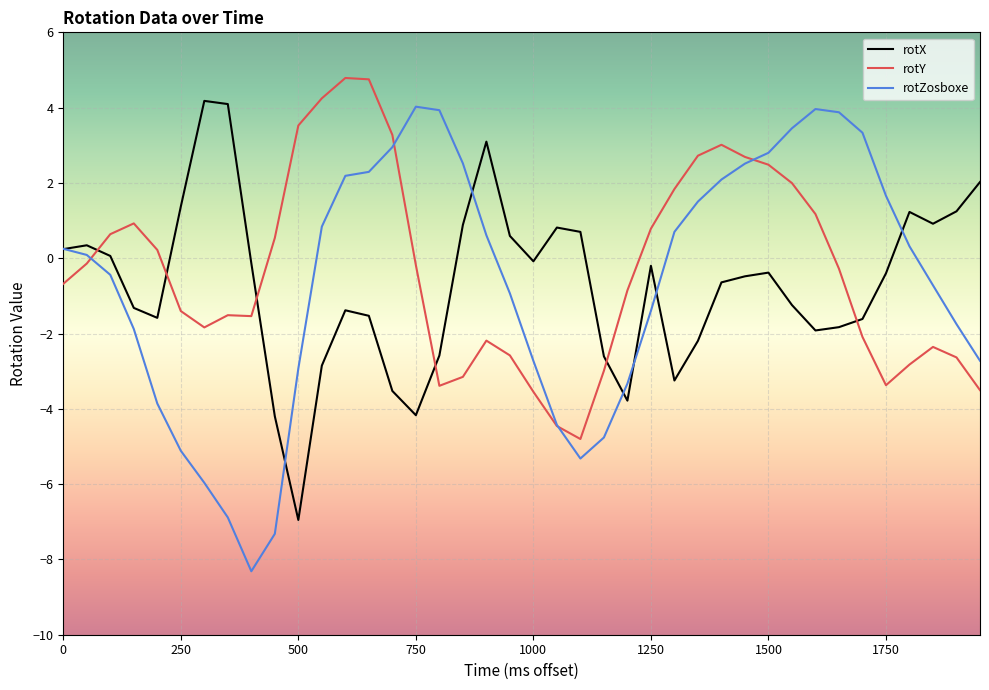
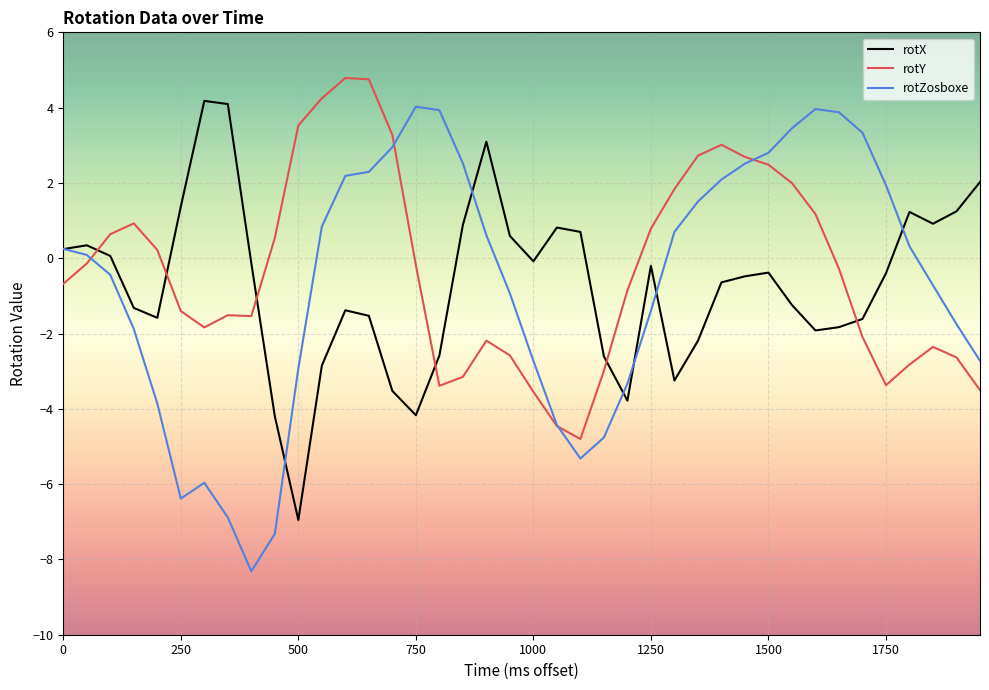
  {
    "rotX": {
      "250": 1.4,
      "500": -7.0,
      "750": -4.2,
      "1000": -0.1,
      "1250": -0.2,
      "1500": -0.4,
      "1750": -0.4
    },
    "rotY": {
      "0": -0.7,
      "250": -1.4,
      "500": 3.5,
      "750": -0.2,
      "1000": -3.5,
      "1250": 0.8,
      "1500": 2.5,
      "1750": -3.4
    },
    "rotZosboxe": {
-     "250": -5.1,
+     "250": -6.4,
      "500": -2.9,
      "750": 4.0,
      "1000": -2.7,
      "1250": -1.4,
      "1500": 2.8,
-     "1750": 1.7
+     "1750": 1.9
    }
  }
